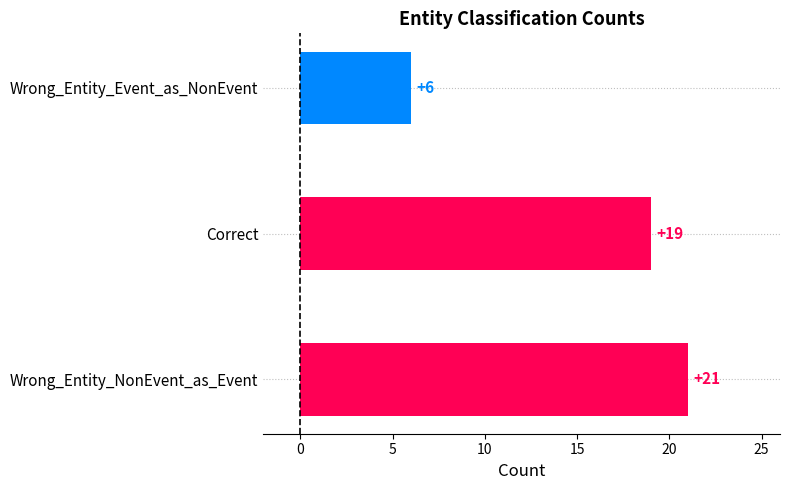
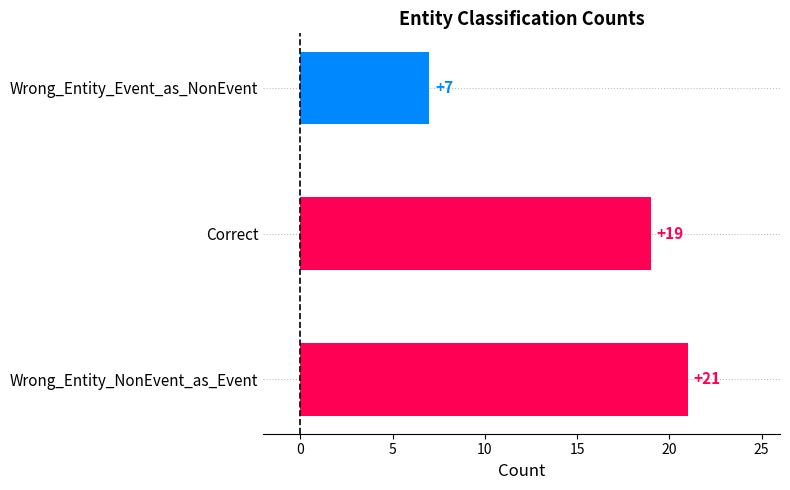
  {
-   "Wrong_Entity_Event_as_NonEvent": "+6",
+   "Wrong_Entity_Event_as_NonEvent": "+7",
    "Correct": "+19",
    "Wrong_Entity_NonEvent_as_Event": "+21"
  }
